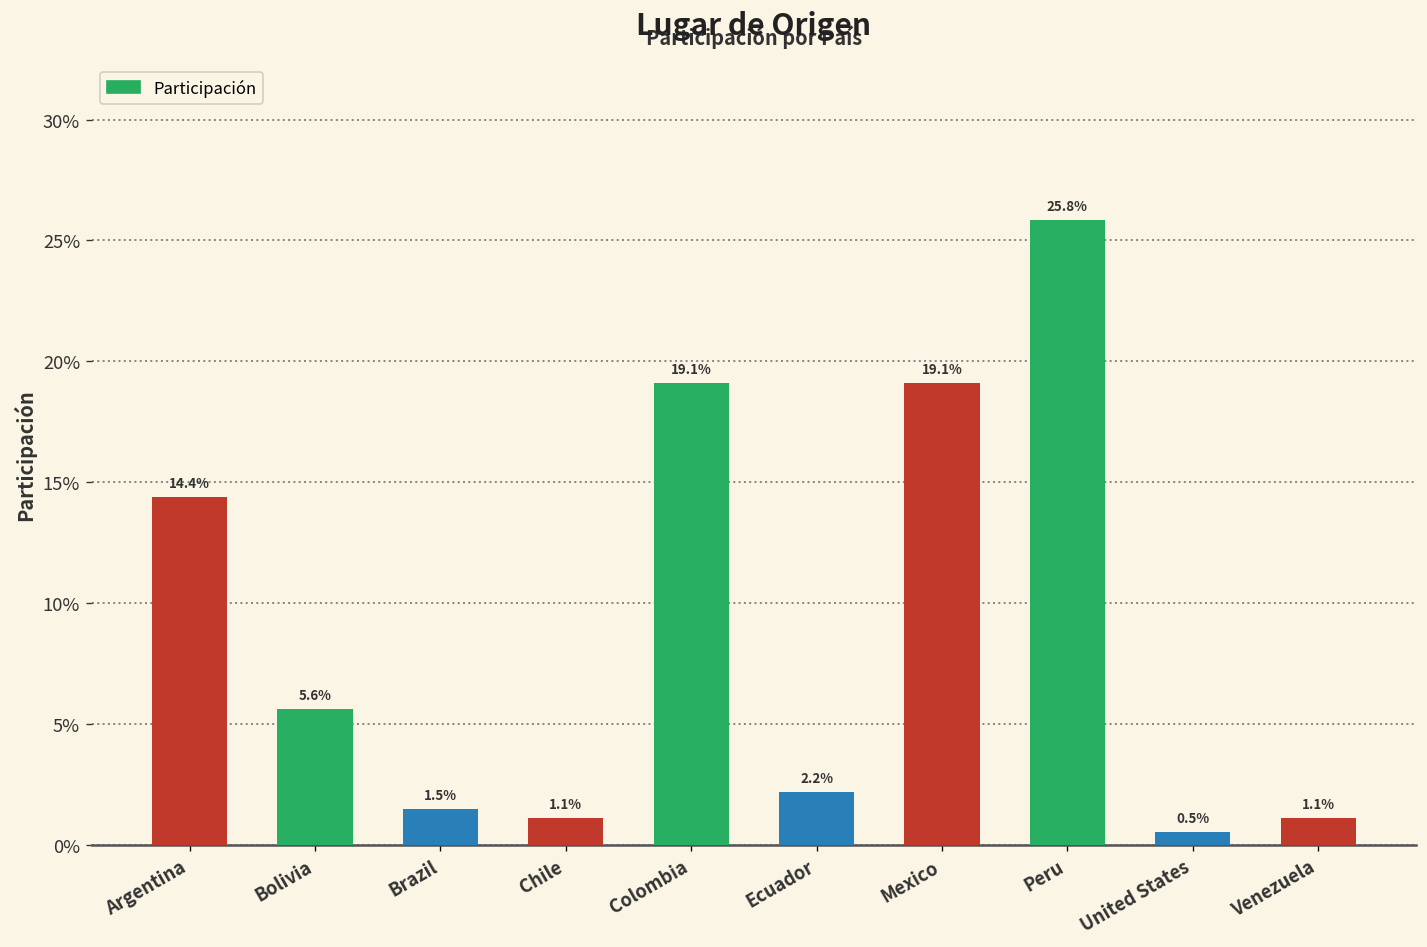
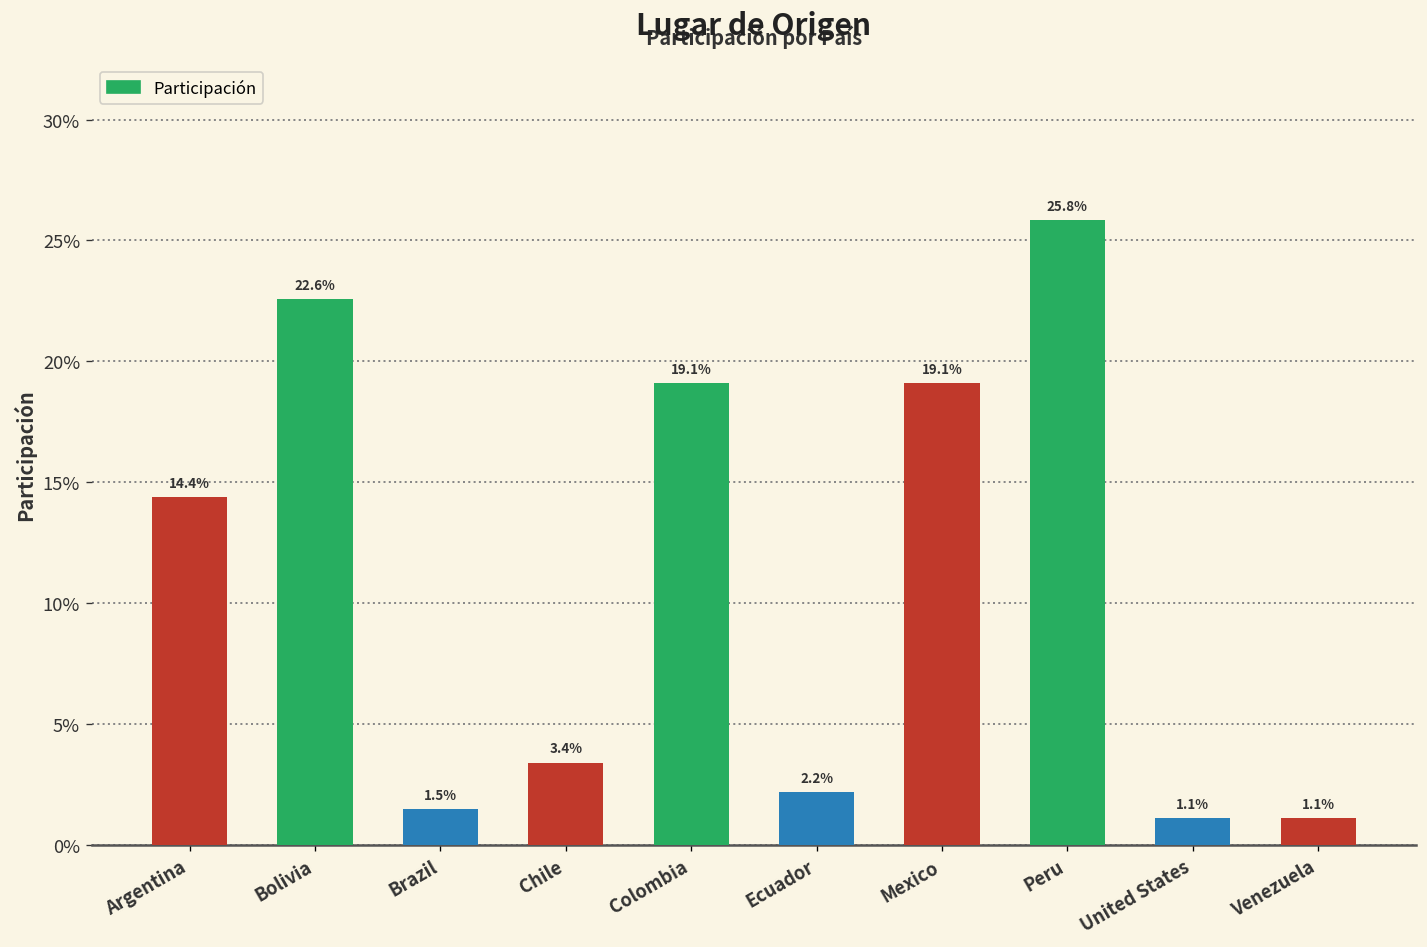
  {
    "Argentina": "14.4%",
-   "Bolivia": "5.6%",
+   "Bolivia": "22.6%",
    "Brazil": "1.5%",
-   "Chile": "1.1%",
+   "Chile": "3.4%",
    "Colombia": "19.1%",
    "Ecuador": "2.2%",
    "Mexico": "19.1%",
    "Peru": "25.8%",
-   "United States": "0.5%",
+   "United States": "1.1%",
    "Venezuela": "1.1%"
  }
